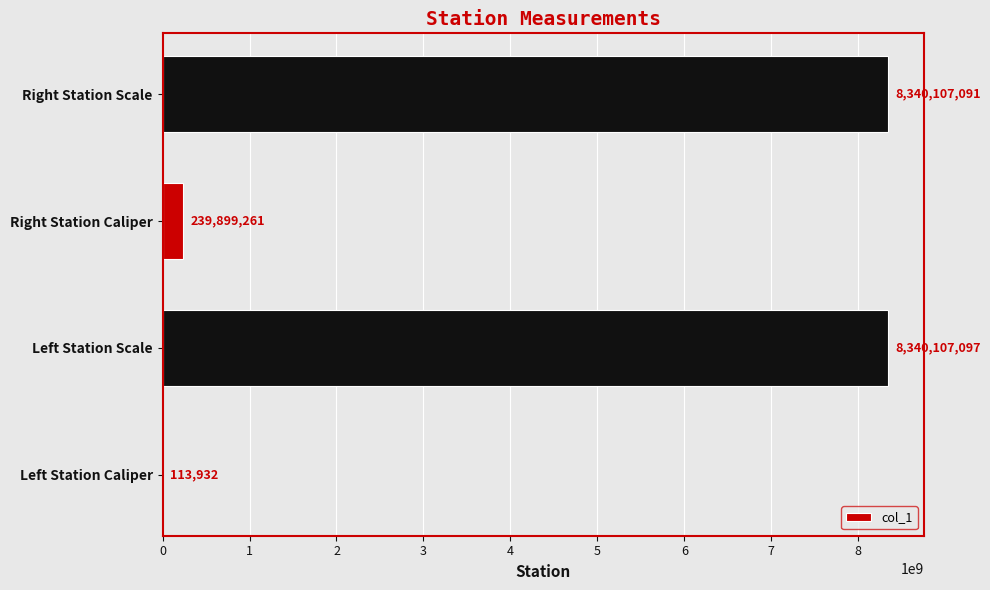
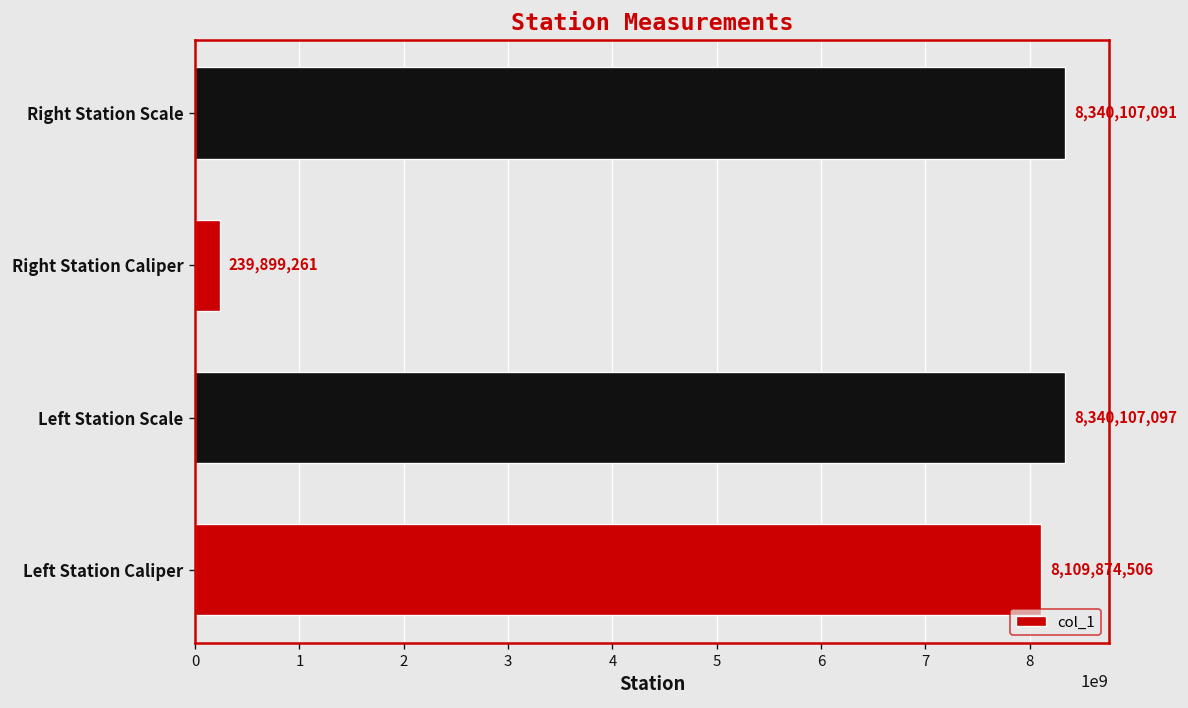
  {
    "Right Station Scale": "8,340,107,091",
    "Right Station Caliper": "239,899,261",
    "Left Station Scale": "8,340,107,097",
-   "Left Station Caliper": "113,932"
+   "Left Station Caliper": "8,109,874,506"
  }
